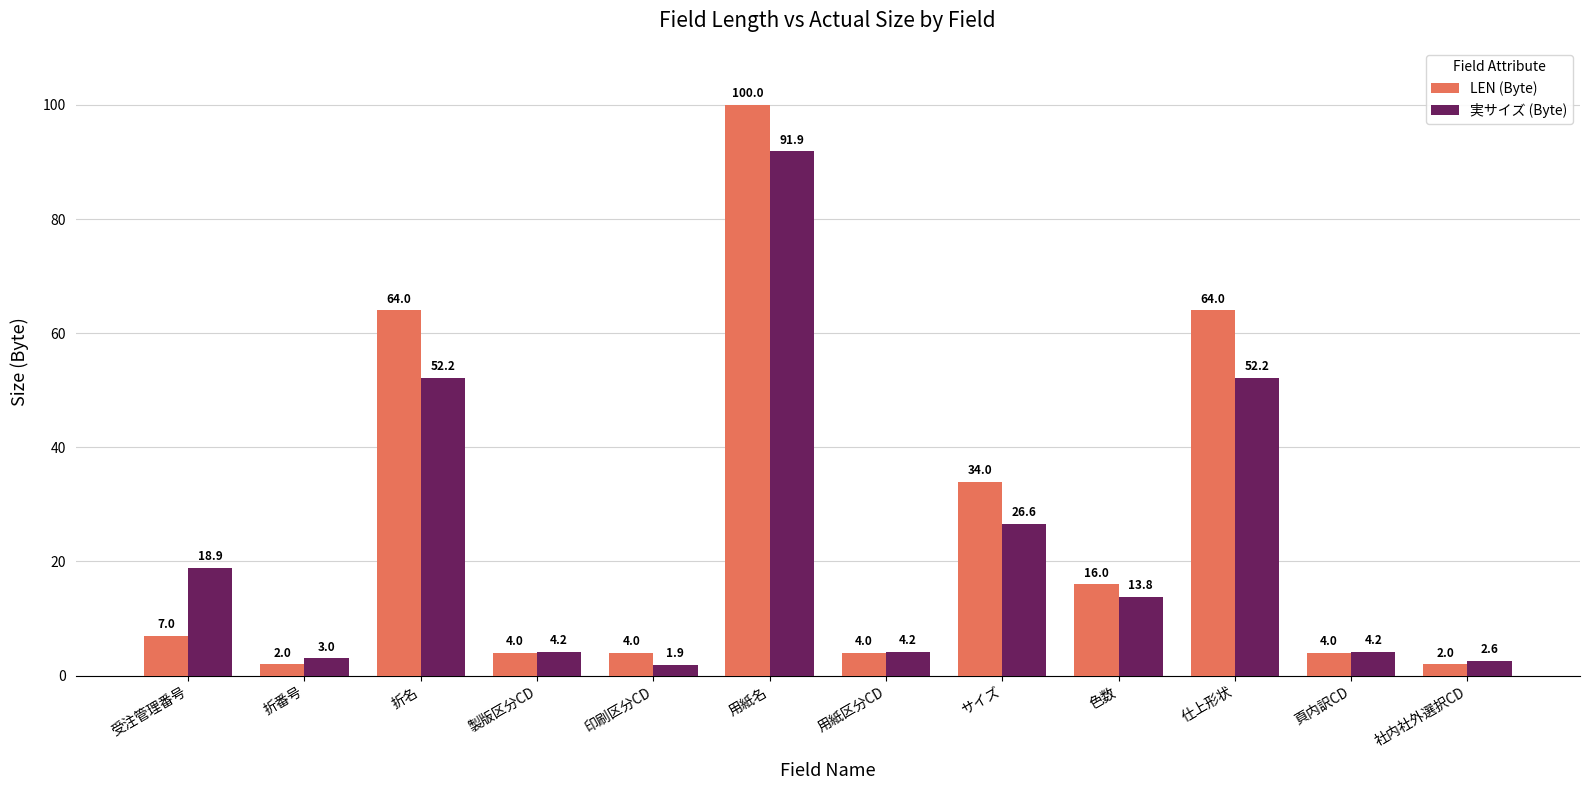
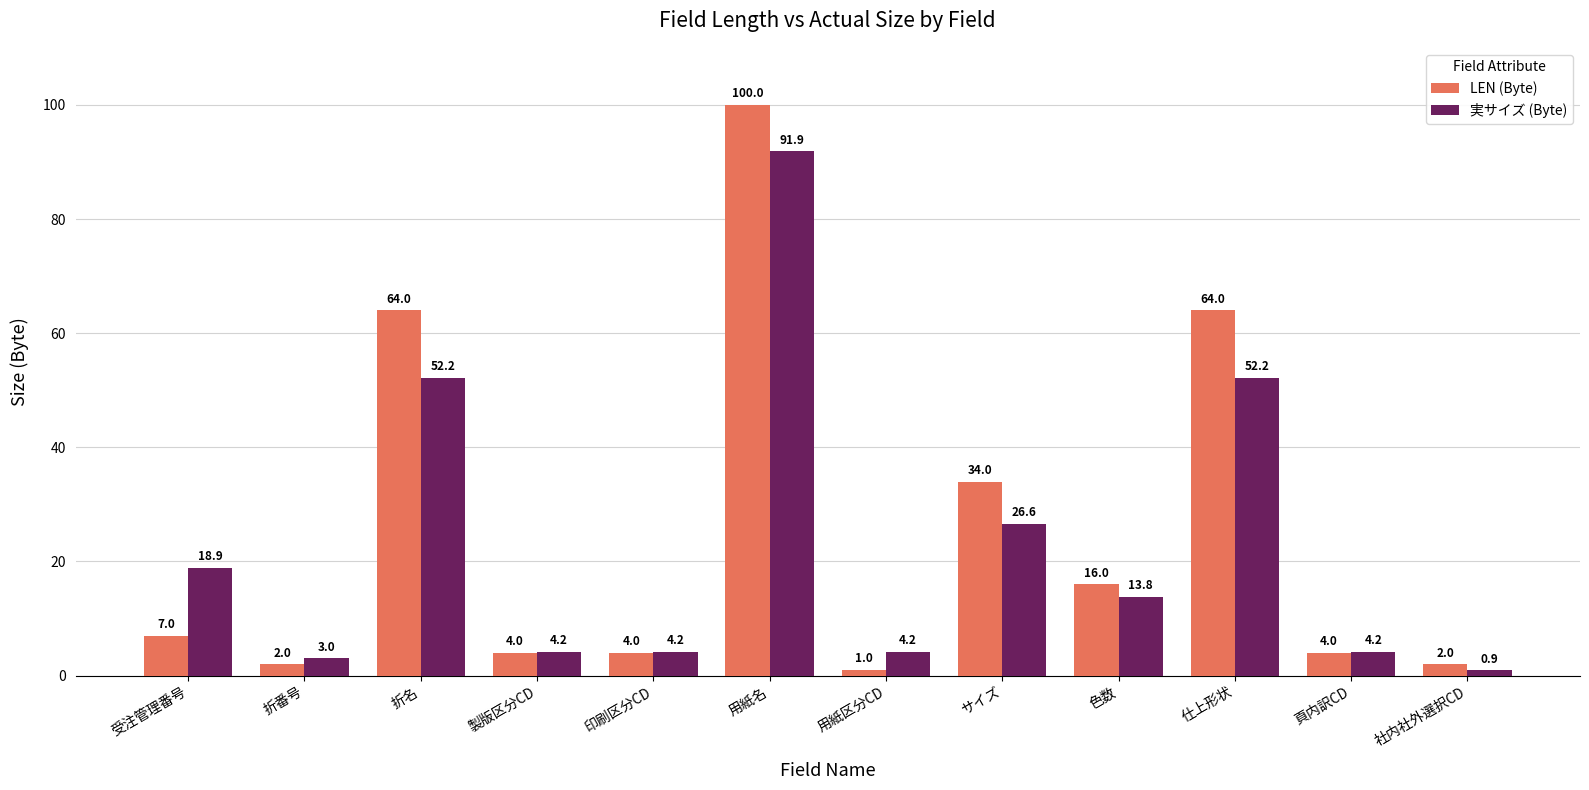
  {
    "LEN (Byte)": {
      "受注管理番号": 7.0,
      "折番号": 2.0,
      "折名": 64.0,
      "製版区分CD": 4.0,
      "印刷区分CD": 4.0,
      "用紙名": 100.0,
-     "用紙区分CD": 4.0,
+     "用紙区分CD": 1.0,
      "サイズ": 34.0,
      "色数": 16.0,
      "仕上形状": 64.0,
      "頁内訳CD": 4.0,
      "社内社外選択CD": 2.0
    },
    "実サイズ (Byte)": {
      "受注管理番号": 18.9,
      "折番号": 3.0,
      "折名": 52.2,
      "製版区分CD": 4.2,
-     "印刷区分CD": 1.9,
+     "印刷区分CD": 4.2,
      "用紙名": 91.9,
      "用紙区分CD": 4.2,
      "サイズ": 26.6,
      "色数": 13.8,
      "仕上形状": 52.2,
      "頁内訳CD": 4.2,
-     "社内社外選択CD": 2.6
+     "社内社外選択CD": 0.9
    }
  }
